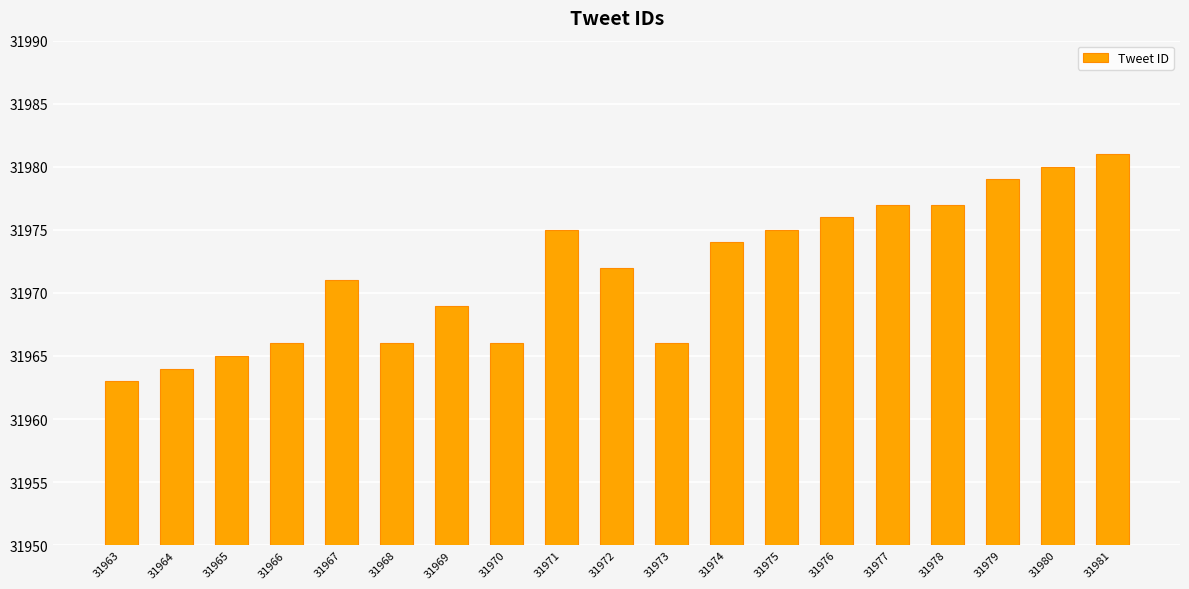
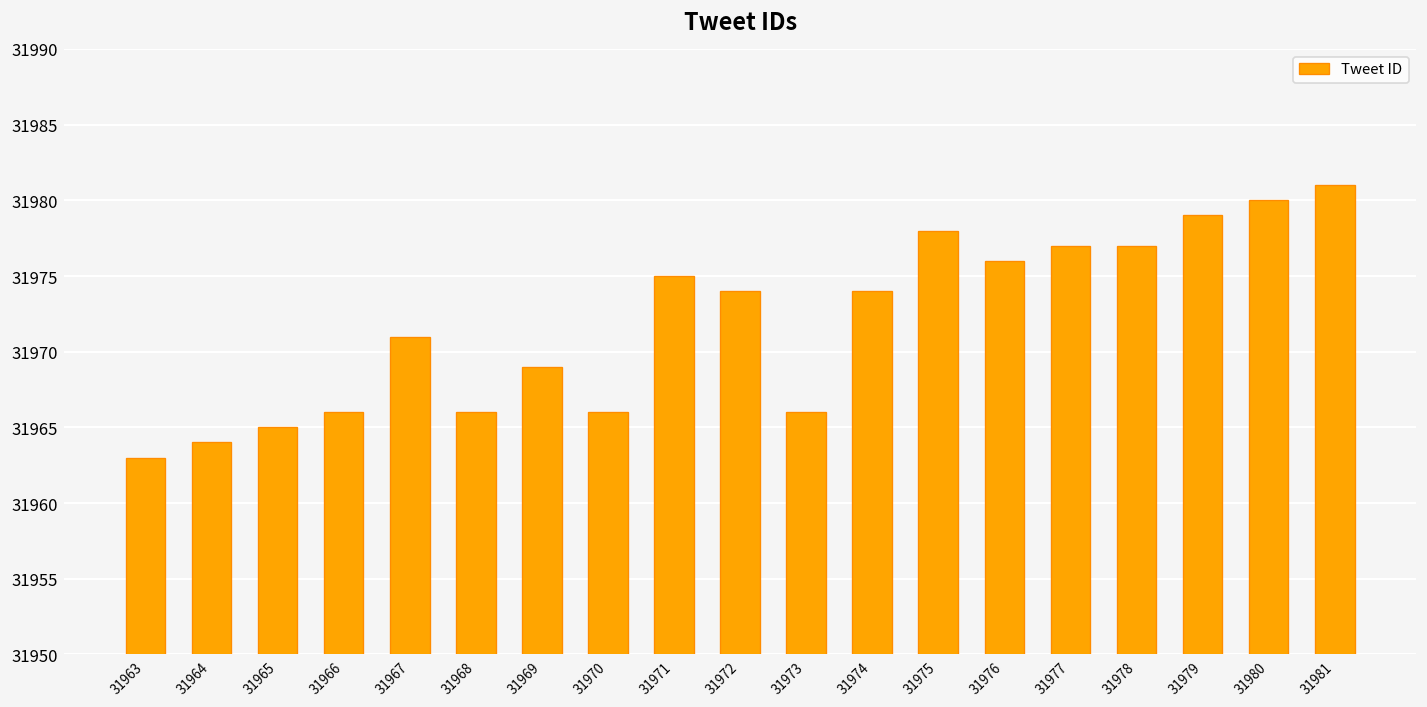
  {
    "31963": 31963,
    "31964": 31964,
    "31965": 31965,
    "31966": 31966,
    "31967": 31971,
    "31968": 31966,
    "31969": 31969,
    "31970": 31966,
    "31971": 31975,
-   "31972": 31972,
+   "31972": 31974,
    "31973": 31966,
    "31974": 31974,
-   "31975": 31975,
+   "31975": 31978,
    "31976": 31976,
    "31977": 31977,
    "31978": 31977,
    "31979": 31979,
    "31980": 31980,
    "31981": 31981
  }
